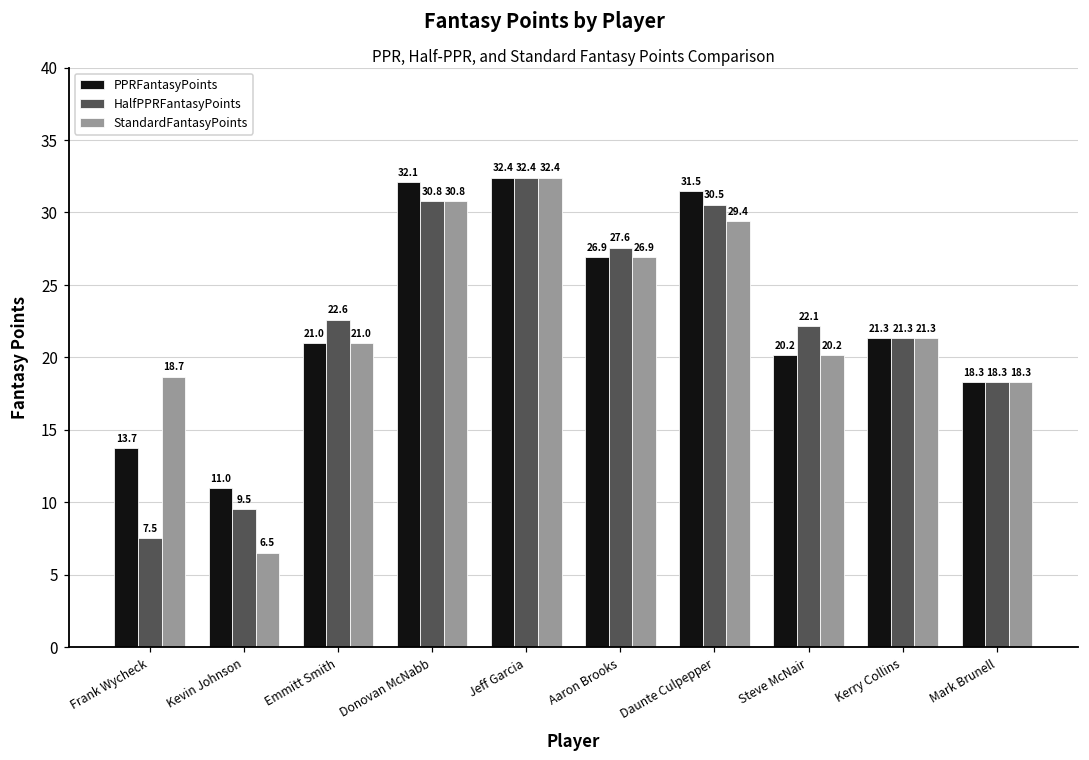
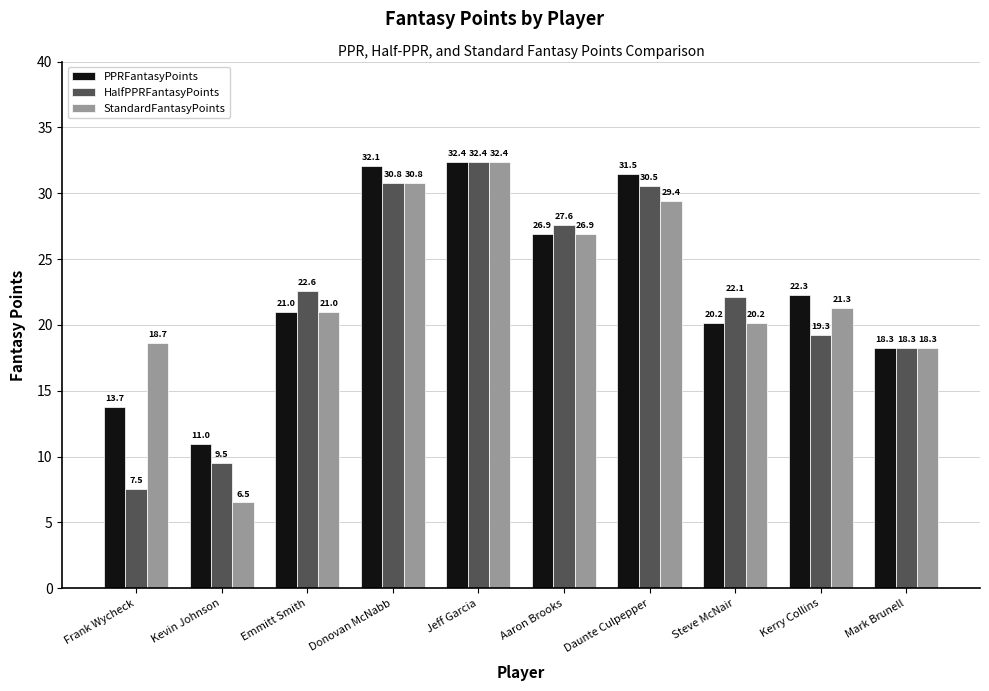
  {
    "PPRFantasyPoints": {
      "Frank Wycheck": 13.7,
      "Kevin Johnson": 11.0,
      "Emmitt Smith": 21.0,
      "Donovan McNabb": 32.1,
      "Jeff Garcia": 32.4,
      "Aaron Brooks": 26.9,
      "Daunte Culpepper": 31.5,
      "Steve McNair": 20.2,
-     "Kerry Collins": 21.3,
+     "Kerry Collins": 22.3,
      "Mark Brunell": 18.3
    },
    "HalfPPRFantasyPoints": {
      "Frank Wycheck": 7.5,
      "Kevin Johnson": 9.5,
      "Emmitt Smith": 22.6,
      "Donovan McNabb": 30.8,
      "Jeff Garcia": 32.4,
      "Aaron Brooks": 27.6,
      "Daunte Culpepper": 30.5,
      "Steve McNair": 22.1,
-     "Kerry Collins": 21.3,
+     "Kerry Collins": 19.3,
      "Mark Brunell": 18.3
    },
    "StandardFantasyPoints": {
      "Frank Wycheck": 18.7,
      "Kevin Johnson": 6.5,
      "Emmitt Smith": 21.0,
      "Donovan McNabb": 30.8,
      "Jeff Garcia": 32.4,
      "Aaron Brooks": 26.9,
      "Daunte Culpepper": 29.4,
      "Steve McNair": 20.2,
      "Kerry Collins": 21.3,
      "Mark Brunell": 18.3
    }
  }
